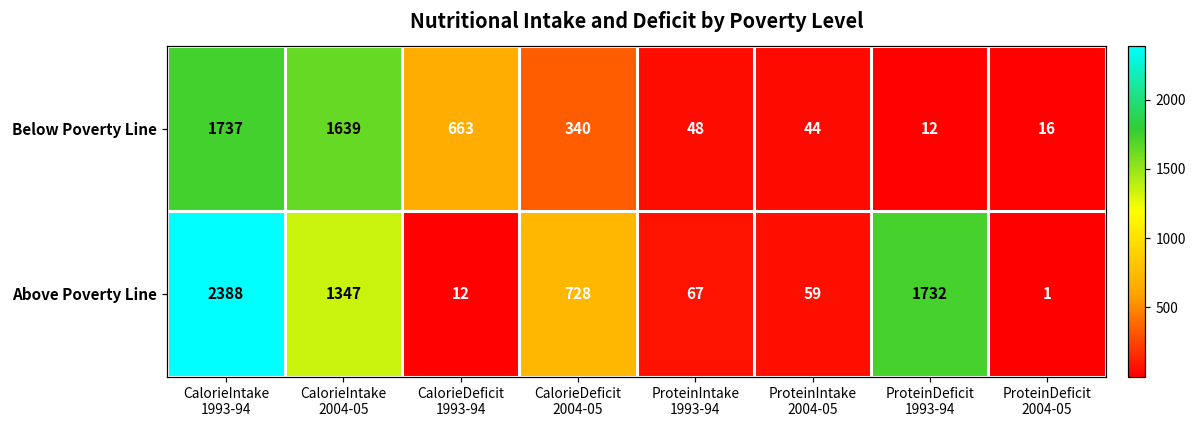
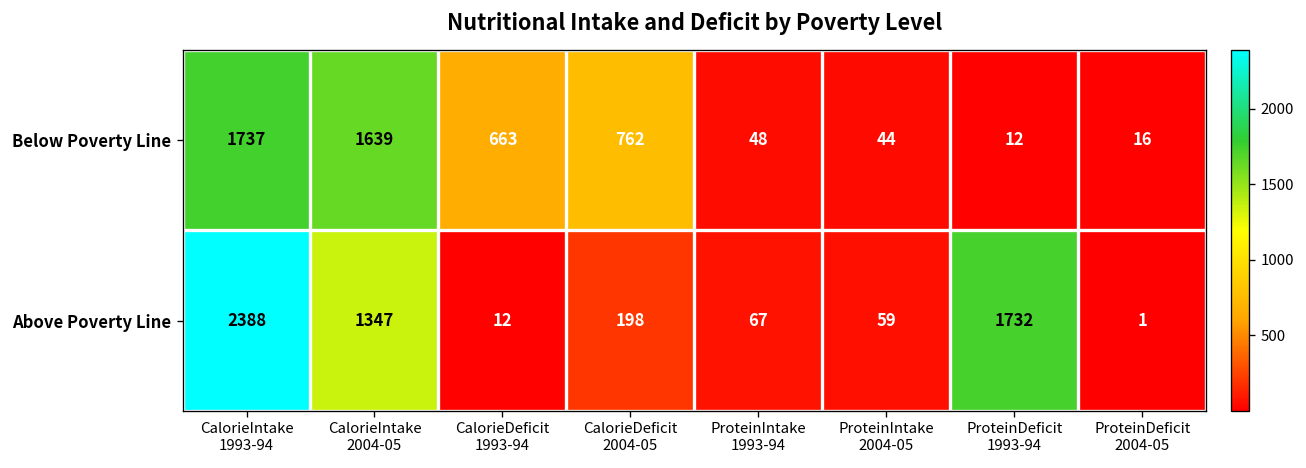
  {
    "Below Poverty Line": {
      "CalorieIntake 1993-94": 1737,
      "CalorieIntake 2004-05": 1639,
      "CalorieDeficit 1993-94": 663,
-     "CalorieDeficit 2004-05": 340,
+     "CalorieDeficit 2004-05": 762,
      "ProteinIntake 1993-94": 48,
      "ProteinIntake 2004-05": 44,
      "ProteinDeficit 1993-94": 12,
      "ProteinDeficit 2004-05": 16
    },
    "Above Poverty Line": {
      "CalorieIntake 1993-94": 2388,
      "CalorieIntake 2004-05": 1347,
      "CalorieDeficit 1993-94": 12,
-     "CalorieDeficit 2004-05": 728,
+     "CalorieDeficit 2004-05": 198,
      "ProteinIntake 1993-94": 67,
      "ProteinIntake 2004-05": 59,
      "ProteinDeficit 1993-94": 1732,
      "ProteinDeficit 2004-05": 1
    }
  }
